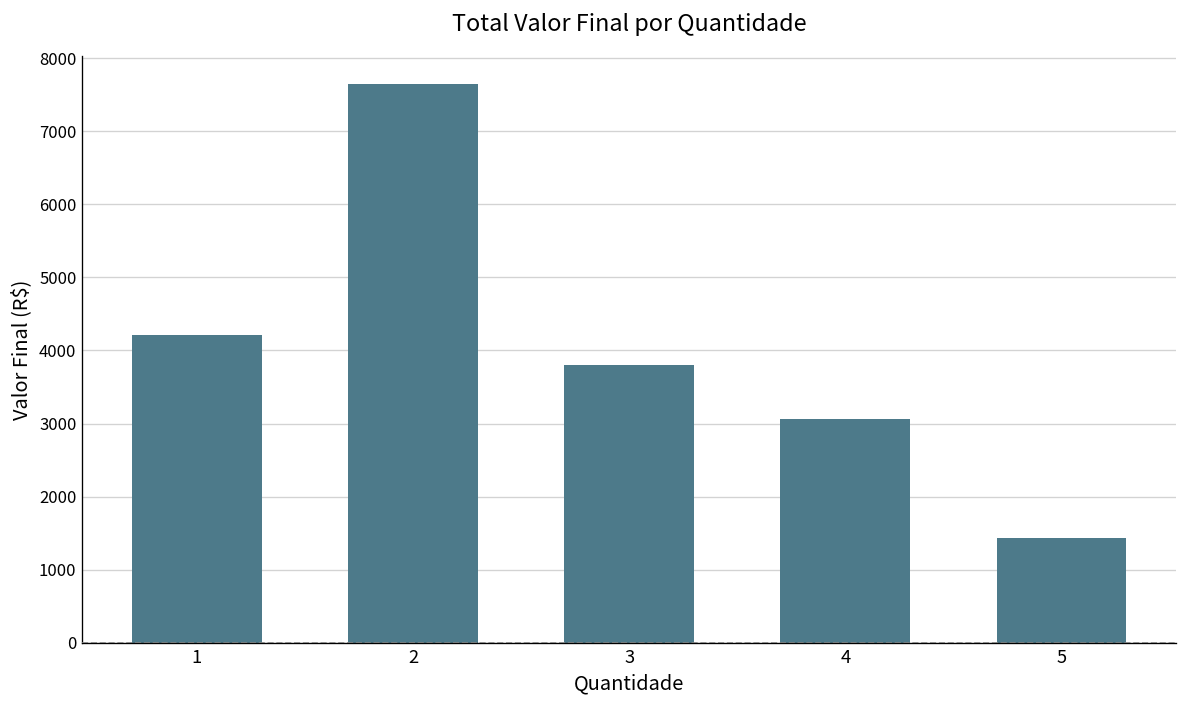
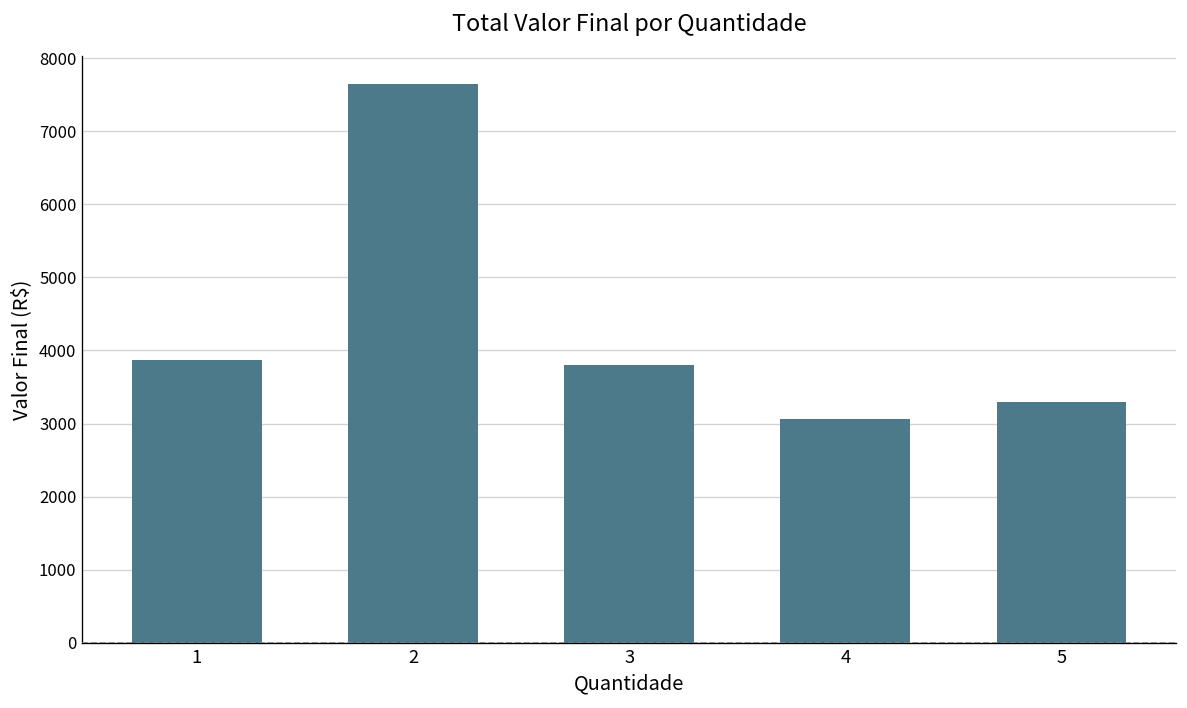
  {
-   "1": 4200,
+   "1": 3900,
    "2": 7600,
    "3": 3800,
    "4": 3100,
-   "5": 1400
+   "5": 3300
  }
